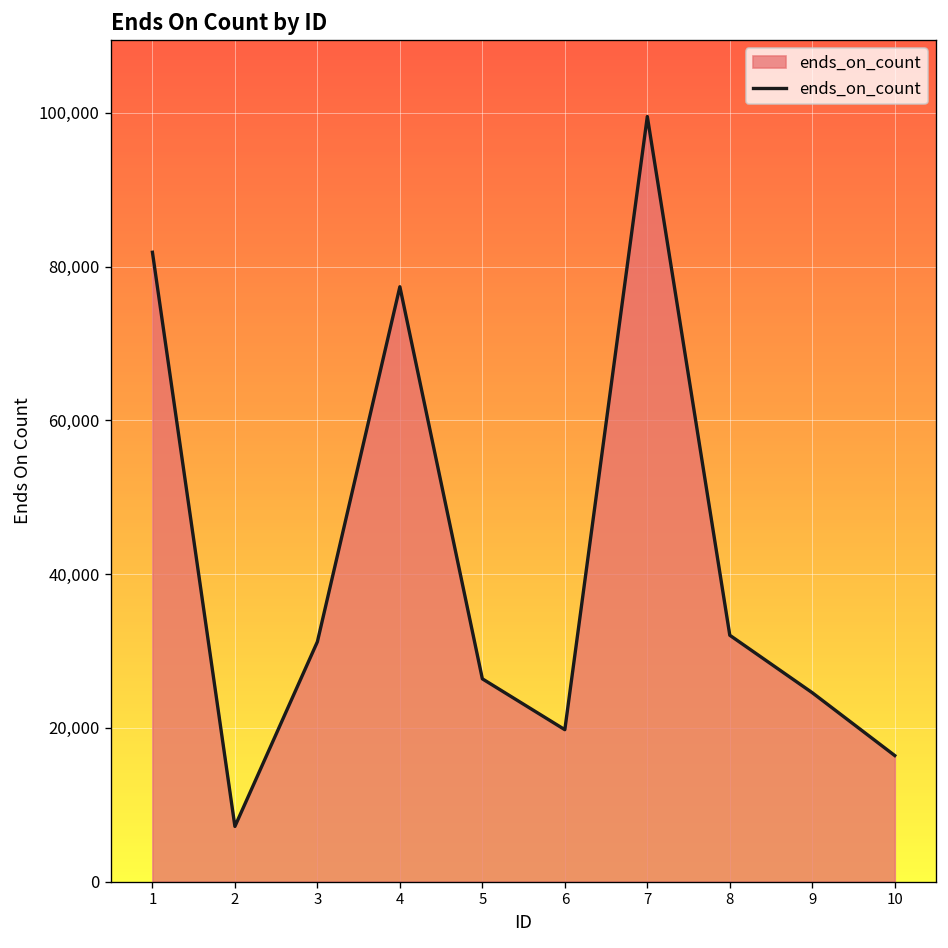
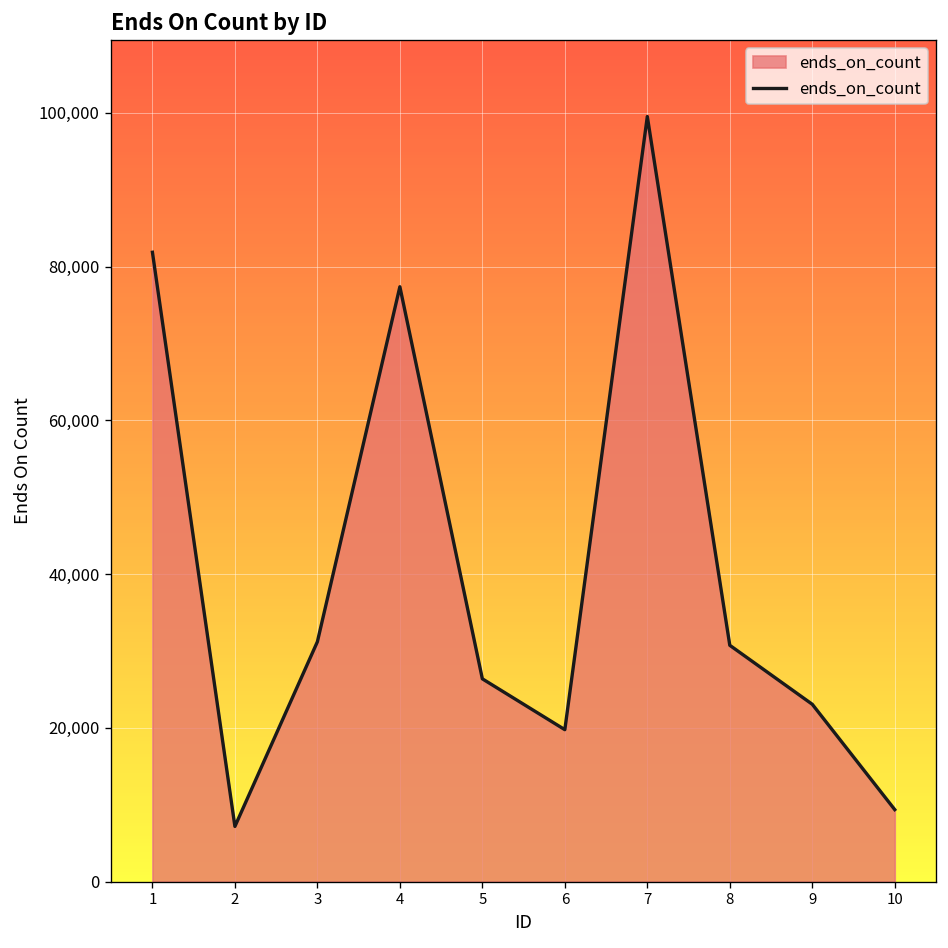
  {
    "1": "82,000",
    "2": "7,000",
    "3": "31,000",
    "4": "77,000",
    "5": "26,000",
    "6": "20,000",
    "7": "100,000",
-   "8": "32,000",
-   "9": "25,000",
-   "10": "16,000"
+   "8": "31,000",
+   "9": "23,000",
+   "10": "9,000"
  }
